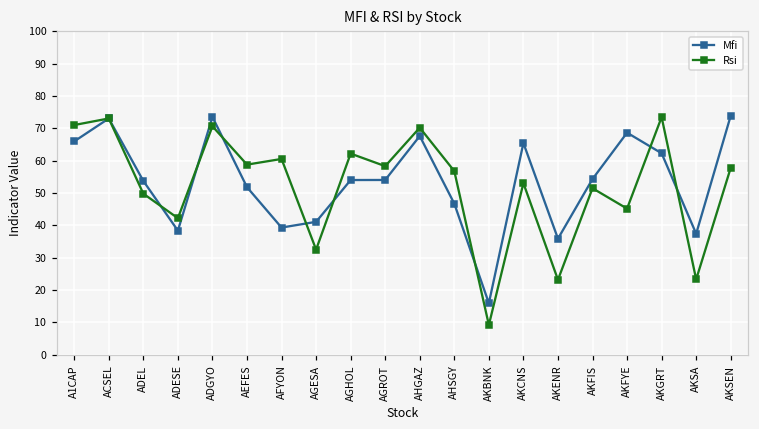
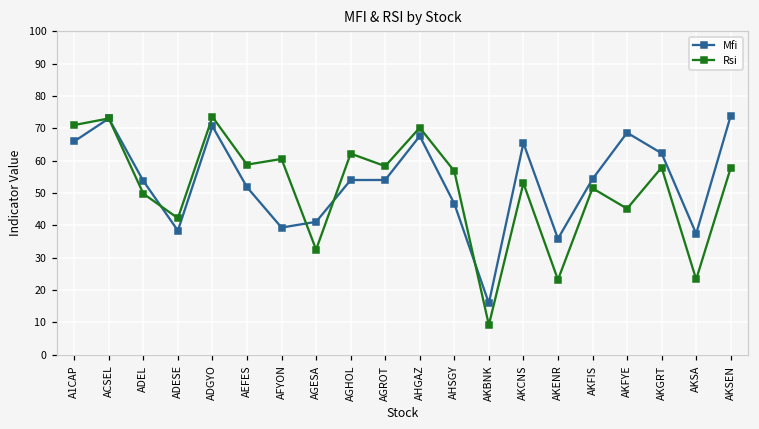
  {
    "Mfi": {
      "A1CAP": 66,
      "ADEL": 54,
      "ADESE": 38,
-     "ADGYO": 74,
+     "ADGYO": 71,
      "AEFES": 52,
      "AFYON": 39,
      "AGESA": 41,
      "AGHOL": 54,
      "AGROT": 54,
      "AHGAZ": 68,
      "AHSGY": 47,
      "AKBNK": 16,
      "AKCNS": 65,
      "AKENR": 36,
      "AKFIS": 54,
      "AKFYE": 69,
      "AKGRT": 62,
      "AKSA": 37,
      "AKSEN": 74
    },
    "Rsi": {
      "A1CAP": 71,
      "ADEL": 50,
      "ADESE": 42,
-     "ADGYO": 71,
+     "ADGYO": 74,
      "AEFES": 59,
      "AFYON": 61,
      "AGESA": 32,
      "AGHOL": 62,
      "AGROT": 58,
      "AHGAZ": 70,
      "AHSGY": 57,
      "AKBNK": 9,
      "AKCNS": 53,
      "AKENR": 23,
      "AKFIS": 51,
      "AKFYE": 45,
-     "AKGRT": 73,
+     "AKGRT": 58,
      "AKSA": 23,
      "AKSEN": 58
    }
  }
